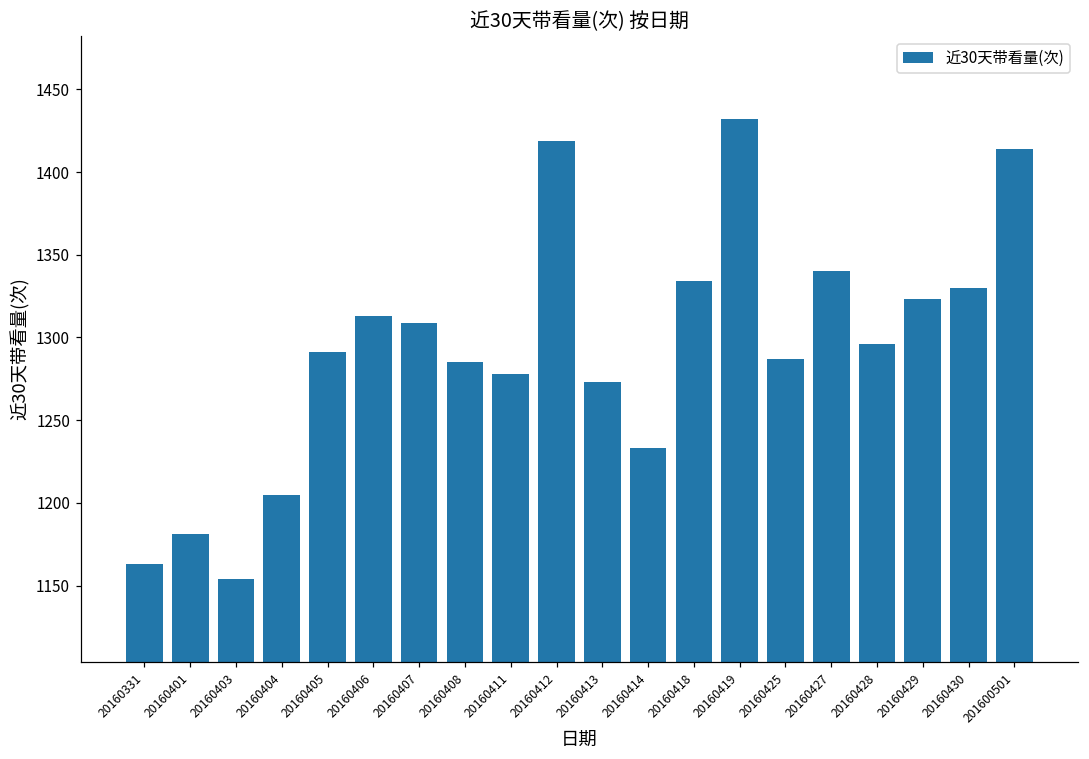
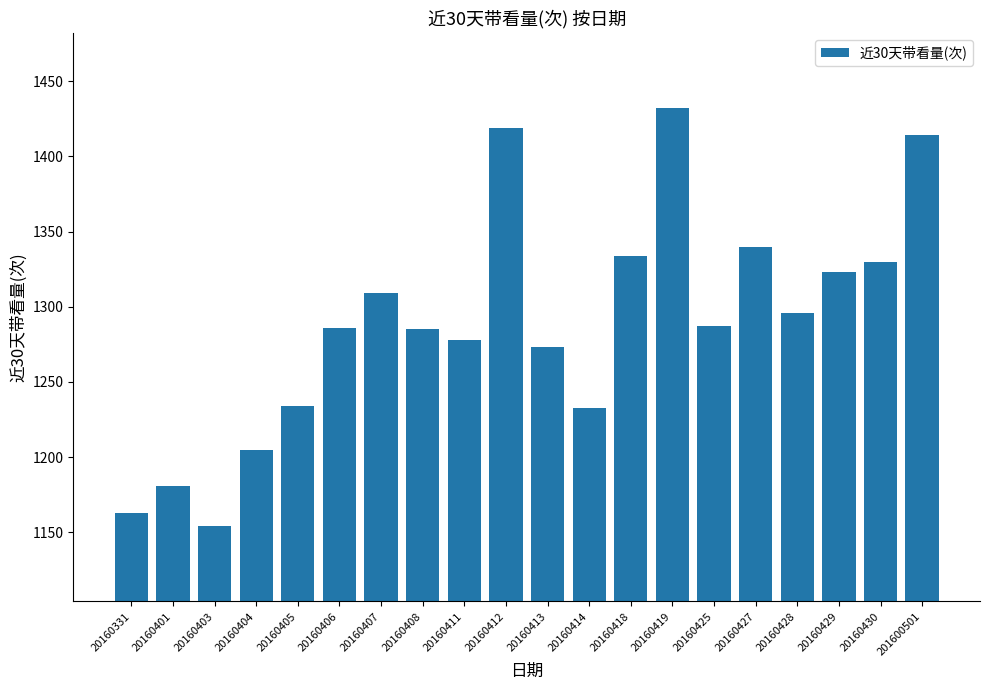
  {
    "20160331": 1163,
    "20160401": 1181,
    "20160403": 1154,
    "20160404": 1205,
-   "20160405": 1291,
-   "20160406": 1313,
+   "20160405": 1234,
+   "20160406": 1286,
    "20160407": 1309,
    "20160408": 1285,
    "20160411": 1278,
    "20160412": 1419,
    "20160413": 1273,
    "20160414": 1233,
    "20160418": 1334,
    "20160419": 1432,
    "20160425": 1287,
    "20160427": 1340,
    "20160428": 1296,
    "20160429": 1323,
    "20160430": 1330,
    "201600501": 1414
  }
